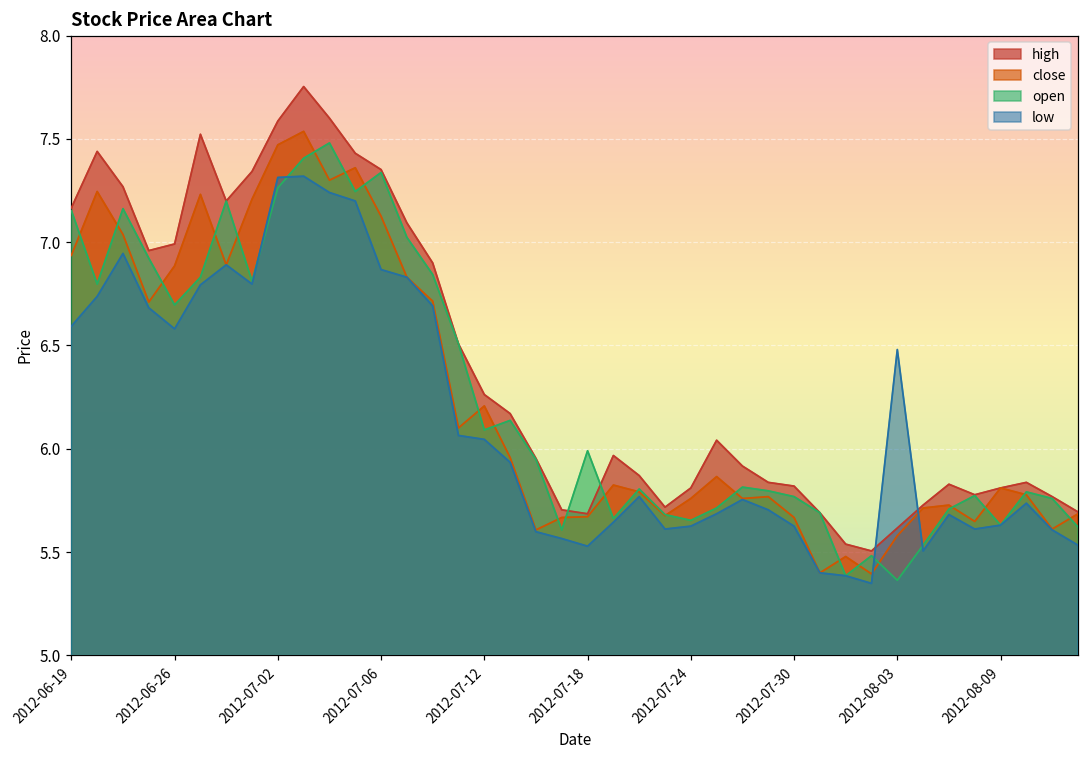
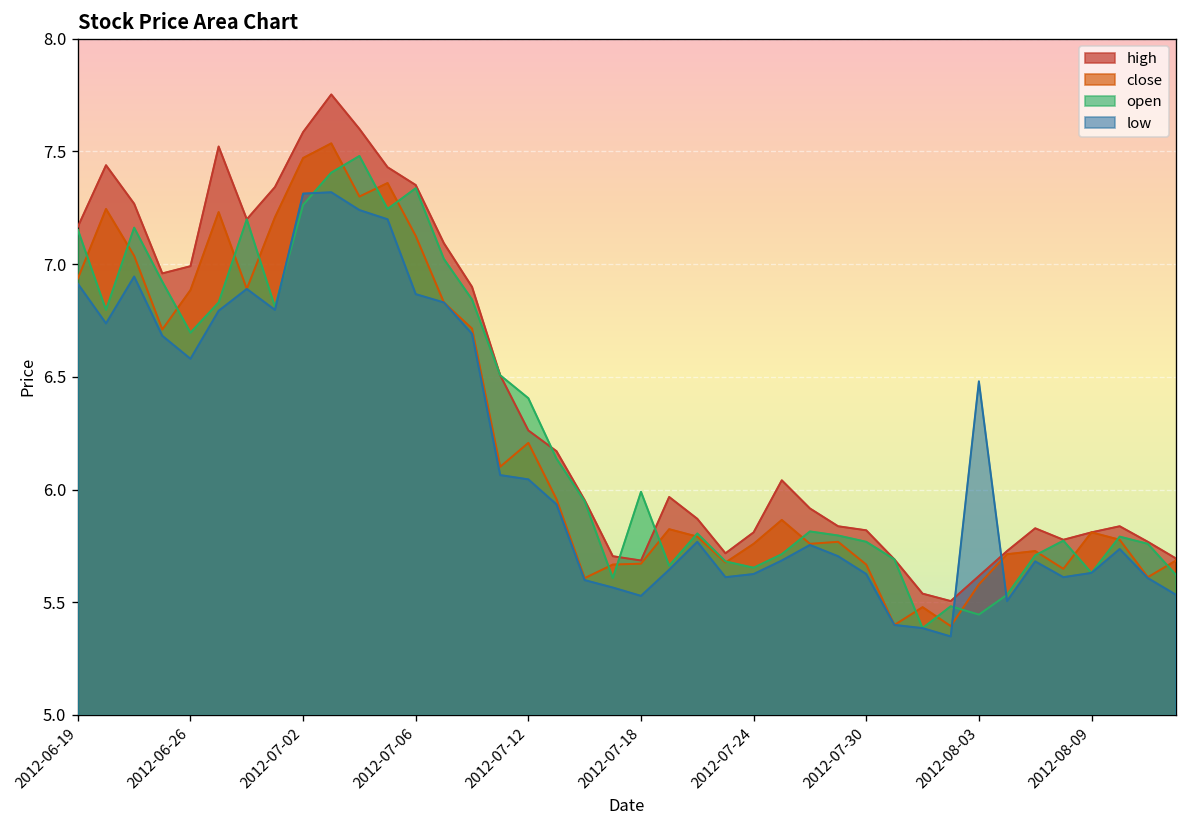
  {
    "open": {
      "2012-06-26": 6.70,
      "2012-07-02": 7.26,
      "2012-07-06": 7.34,
-     "2012-07-12": 6.09,
+     "2012-07-12": 6.41,
      "2012-07-18": 5.99,
      "2012-07-24": 5.65,
      "2012-07-30": 5.77,
-     "2012-08-03": 5.36
+     "2012-08-03": 5.45
    },
    "low": {
-     "2012-06-19": 6.59,
+     "2012-06-19": 6.91,
      "2012-06-26": 6.58,
      "2012-07-02": 7.31,
      "2012-07-06": 6.87,
      "2012-07-12": 6.05,
      "2012-07-18": 5.53,
      "2012-07-24": 5.63,
      "2012-07-30": 5.63,
      "2012-08-03": 6.48
    }
  }
